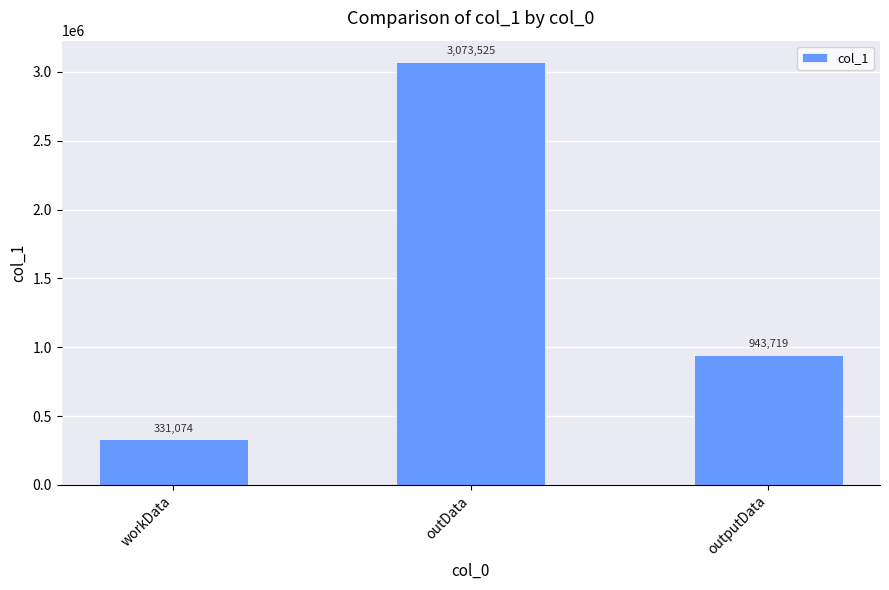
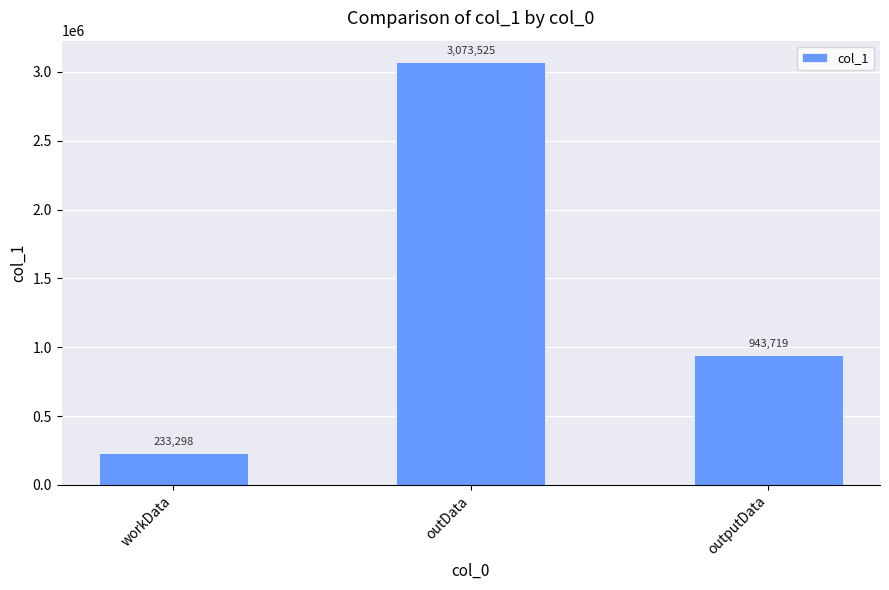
  {
-   "workData": "331,074",
+   "workData": "233,298",
    "outData": "3,073,525",
    "outputData": "943,719"
  }
